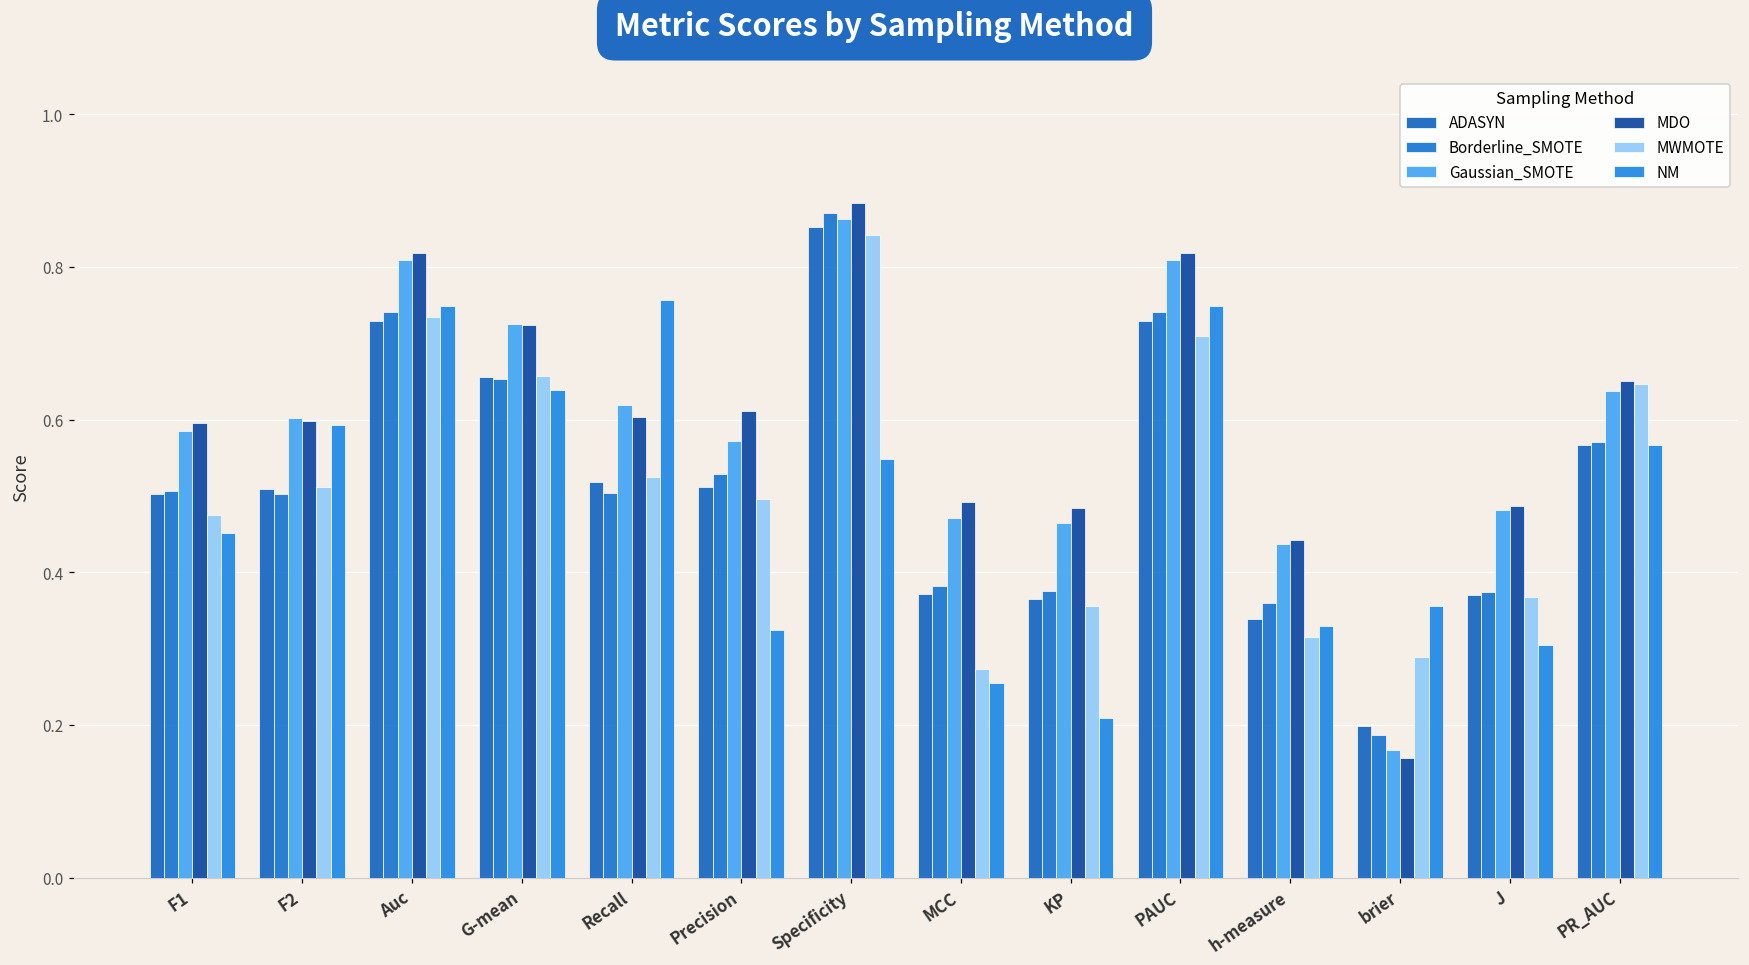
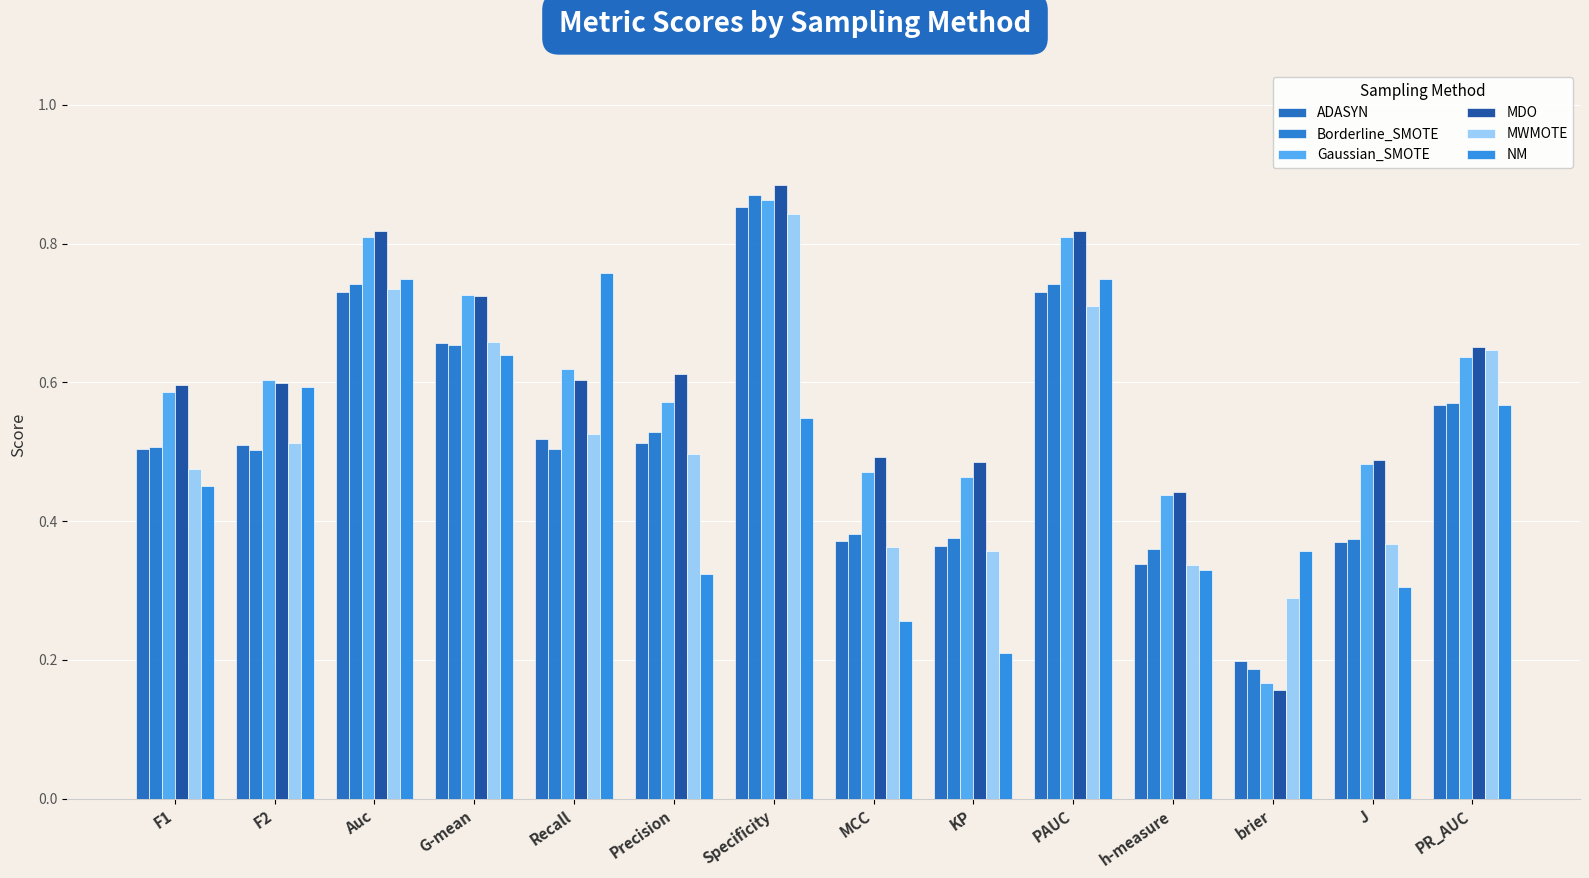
  {
    "MWMOTE": {
      "F1": 0.48,
      "F2": 0.51,
      "Auc": 0.73,
      "G-mean": 0.66,
      "Recall": 0.53,
      "Precision": 0.50,
      "Specificity": 0.84,
-     "MCC": 0.27,
+     "MCC": 0.36,
      "KP": 0.36,
      "PAUC": 0.71,
-     "h-measure": 0.32,
+     "h-measure": 0.34,
      "brier": 0.29,
      "J": 0.37,
      "PR_AUC": 0.65
    }
  }
